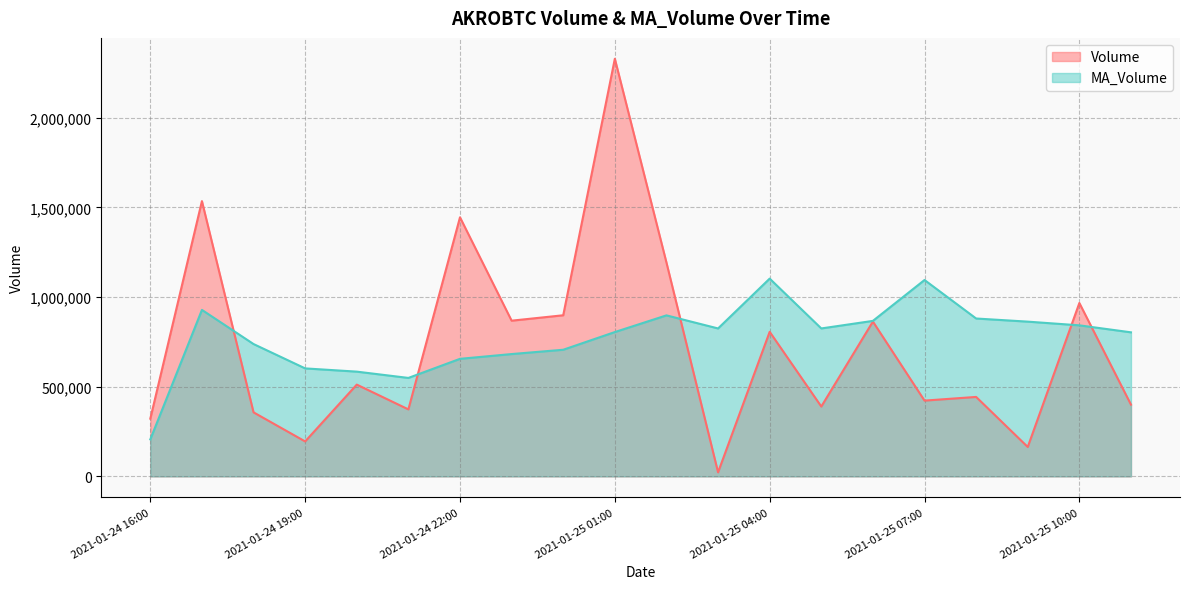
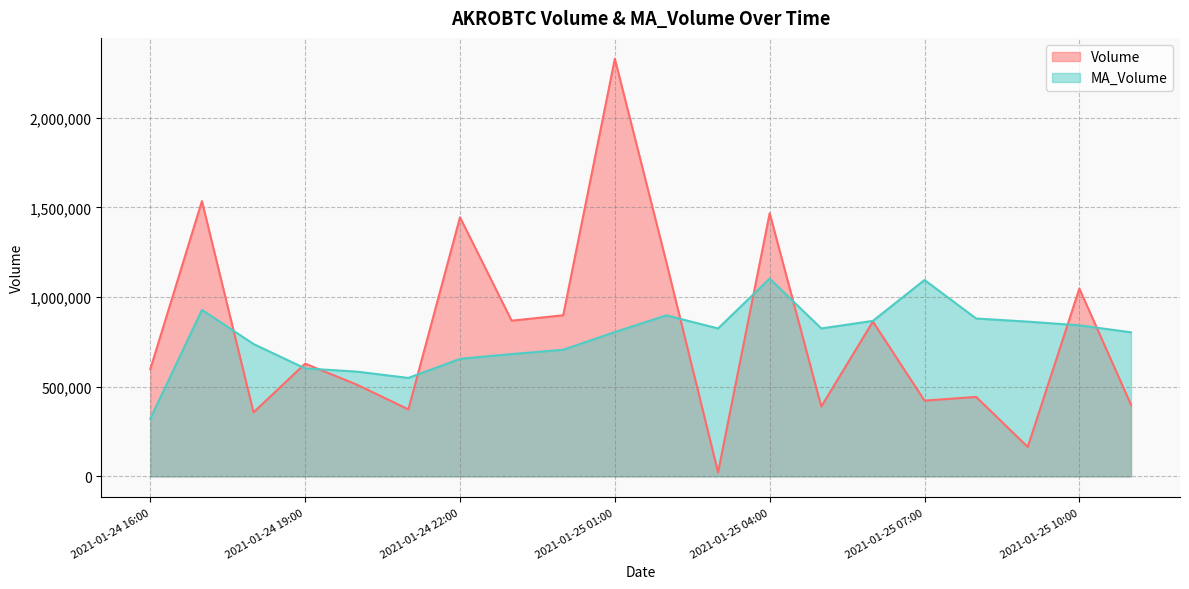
  {
    "Volume": {
-     "2021-01-24 16:00": "320,000",
-     "2021-01-24 19:00": "190,000",
+     "2021-01-24 16:00": "600,000",
+     "2021-01-24 19:00": "630,000",
      "2021-01-24 22:00": "1,450,000",
      "2021-01-25 01:00": "2,330,000",
-     "2021-01-25 04:00": "810,000",
+     "2021-01-25 04:00": "1,470,000",
      "2021-01-25 07:00": "420,000",
-     "2021-01-25 10:00": "970,000"
+     "2021-01-25 10:00": "1,050,000"
    },
    "MA_Volume": {
-     "2021-01-24 16:00": "210,000",
+     "2021-01-24 16:00": "320,000",
      "2021-01-24 19:00": "600,000",
      "2021-01-24 22:00": "660,000",
      "2021-01-25 01:00": "800,000",
      "2021-01-25 04:00": "1,100,000",
      "2021-01-25 07:00": "1,100,000",
      "2021-01-25 10:00": "840,000"
    }
  }
